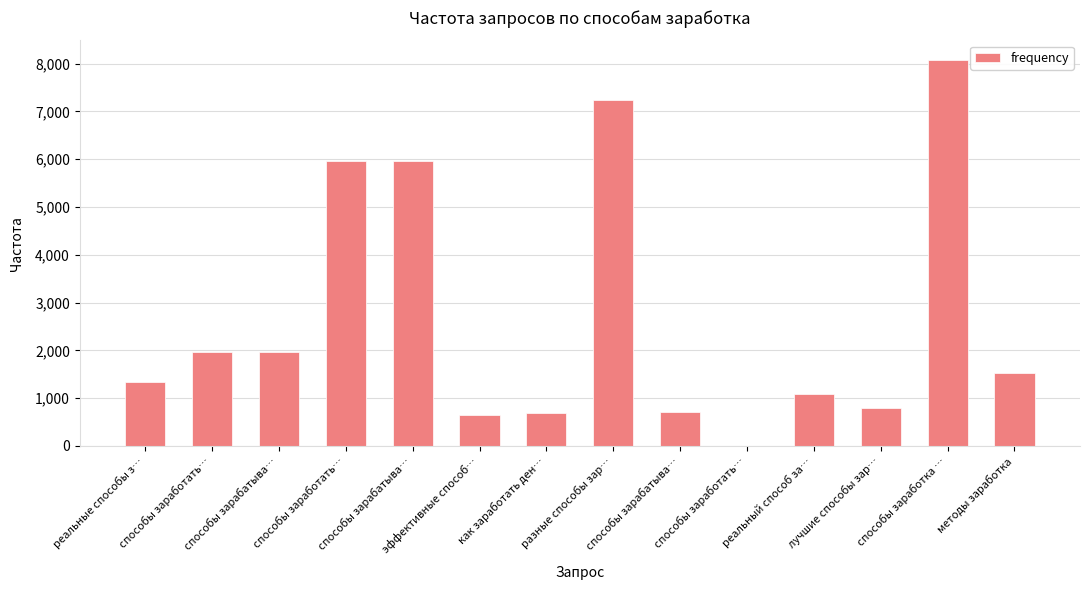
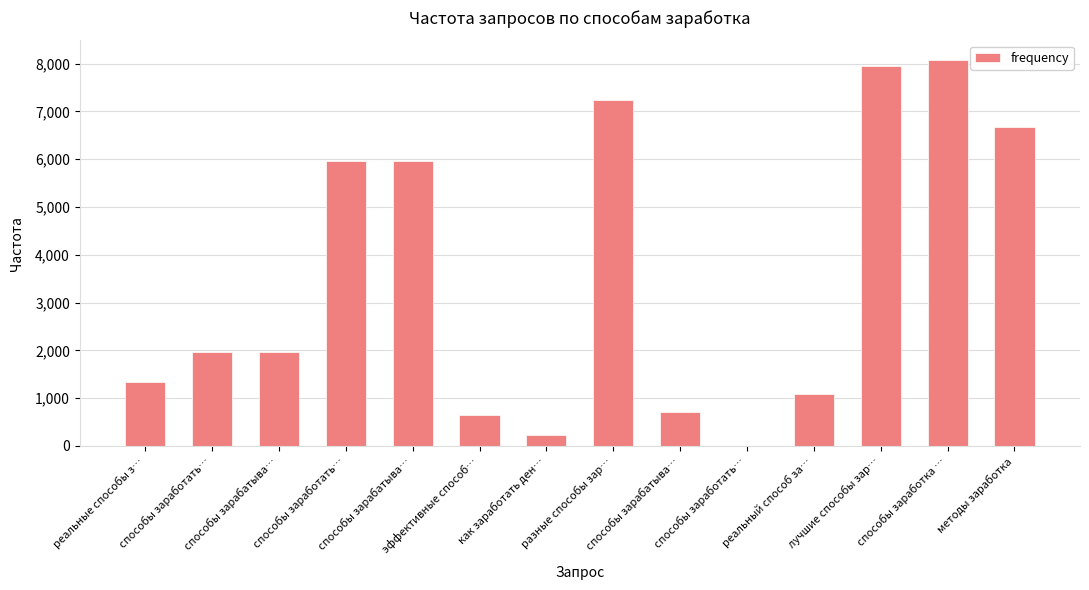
  {
    "реальные способы з…": "1,300",
    "эффективные способ…": "700",
-   "как заработать ден…": "700",
+   "как заработать ден…": "200",
    "разные способы зар…": "7,200",
    "реальный способ за…": "1,100",
-   "лучшие способы зар…": "800",
+   "лучшие способы зар…": "8,000",
    "способы заработка …": "8,100",
-   "методы заработка": "1,500"
+   "методы заработка": "6,700"
  }
